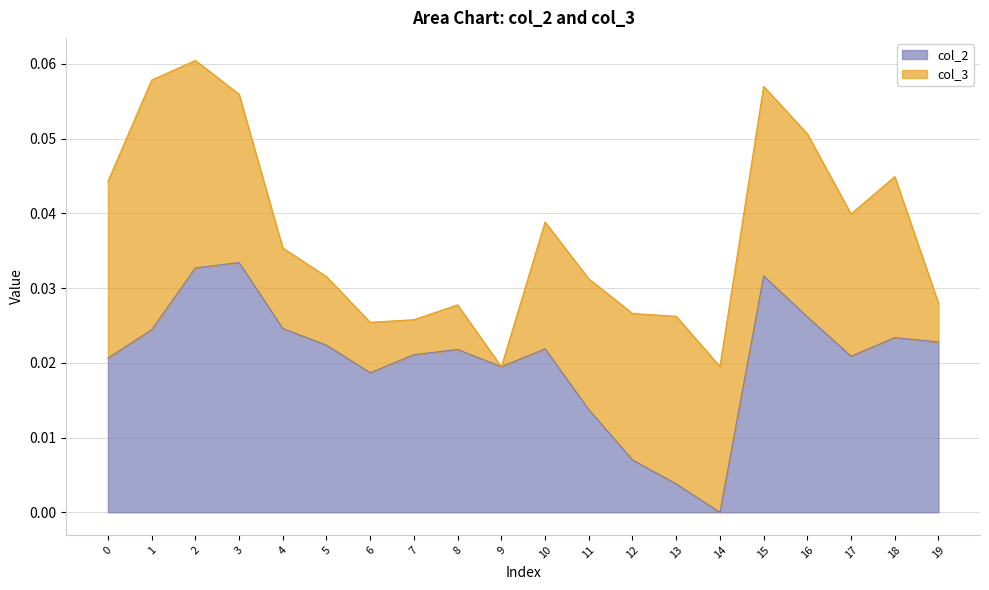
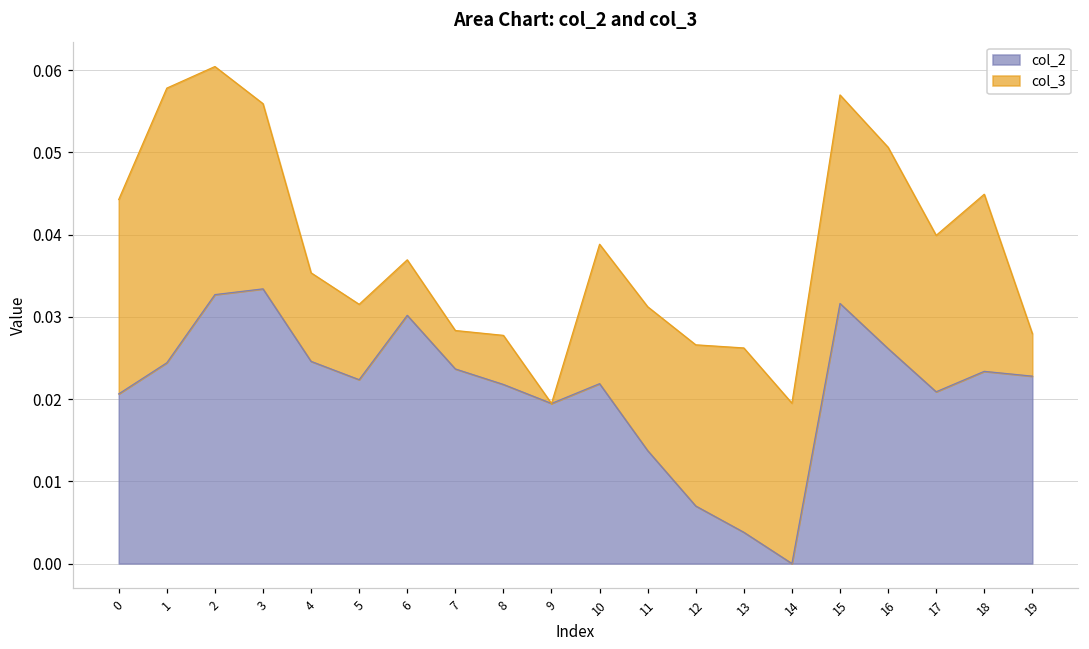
  {
    "col_2": {
      "0": 0.021,
      "1": 0.024,
      "2": 0.033,
      "3": 0.033,
      "4": 0.025,
      "5": 0.022,
-     "6": 0.019,
-     "7": 0.021,
+     "6": 0.030,
+     "7": 0.024,
      "8": 0.022,
      "10": 0.022,
      "11": 0.014,
      "12": 0.007,
      "13": 0.004,
      "14": 0.000,
      "15": 0.032,
      "16": 0.026,
      "17": 0.021,
      "18": 0.023,
      "19": 0.023
    },
    "col_3": {
      "0": 0.024,
      "1": 0.033,
      "2": 0.028,
      "3": 0.023,
      "4": 0.011,
      "5": 0.009,
      "6": 0.007,
      "7": 0.005,
      "8": 0.006,
      "10": 0.017,
      "11": 0.017,
      "12": 0.020,
      "13": 0.022,
      "14": 0.020,
      "15": 0.025,
      "16": 0.024,
      "17": 0.019,
      "18": 0.022,
      "19": 0.005
    }
  }
